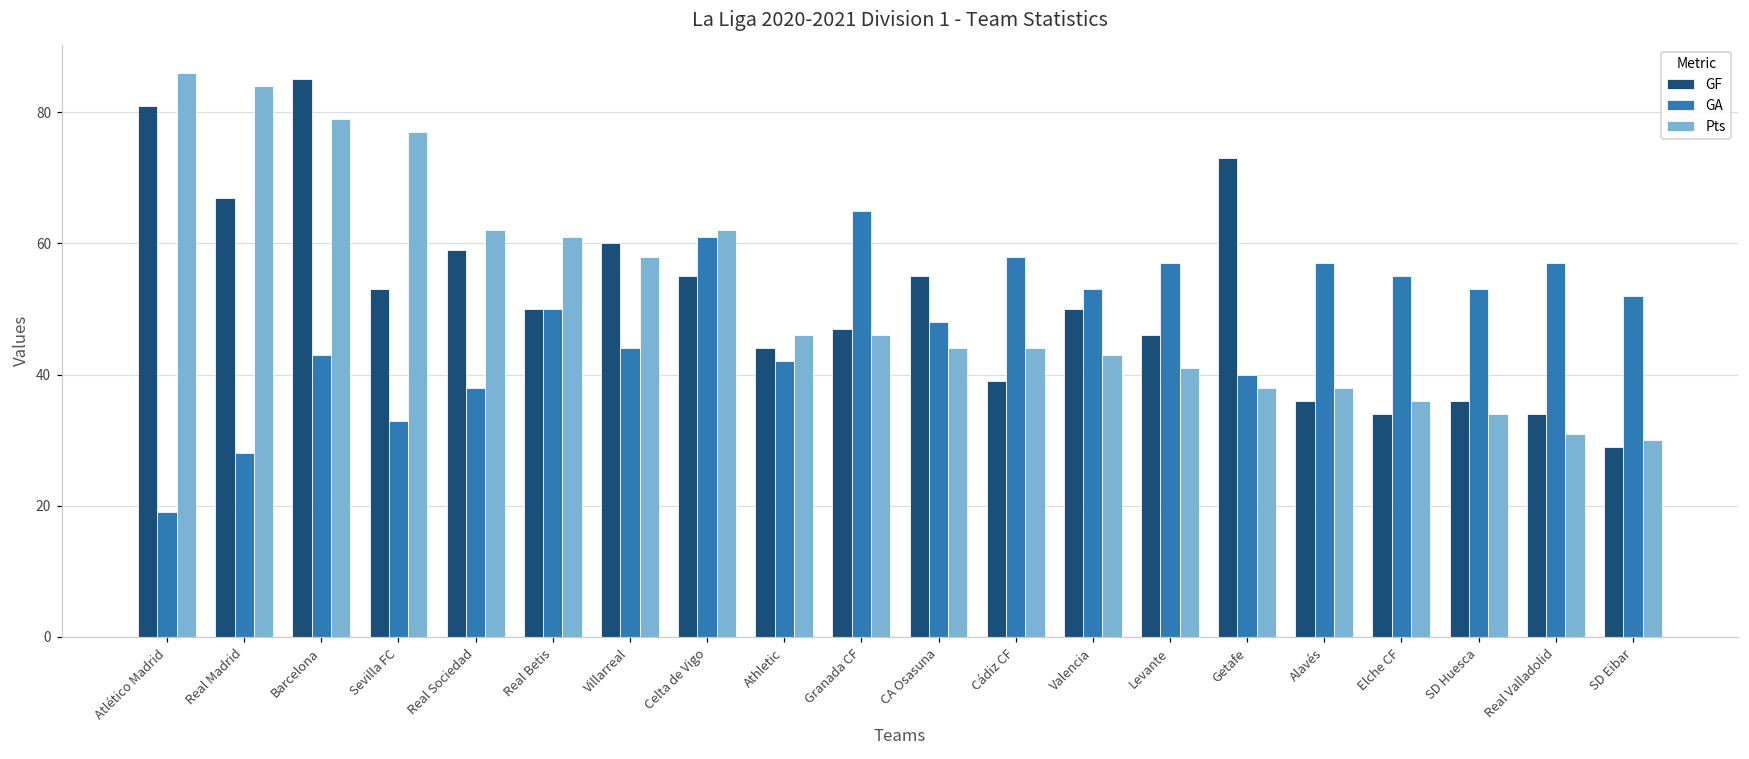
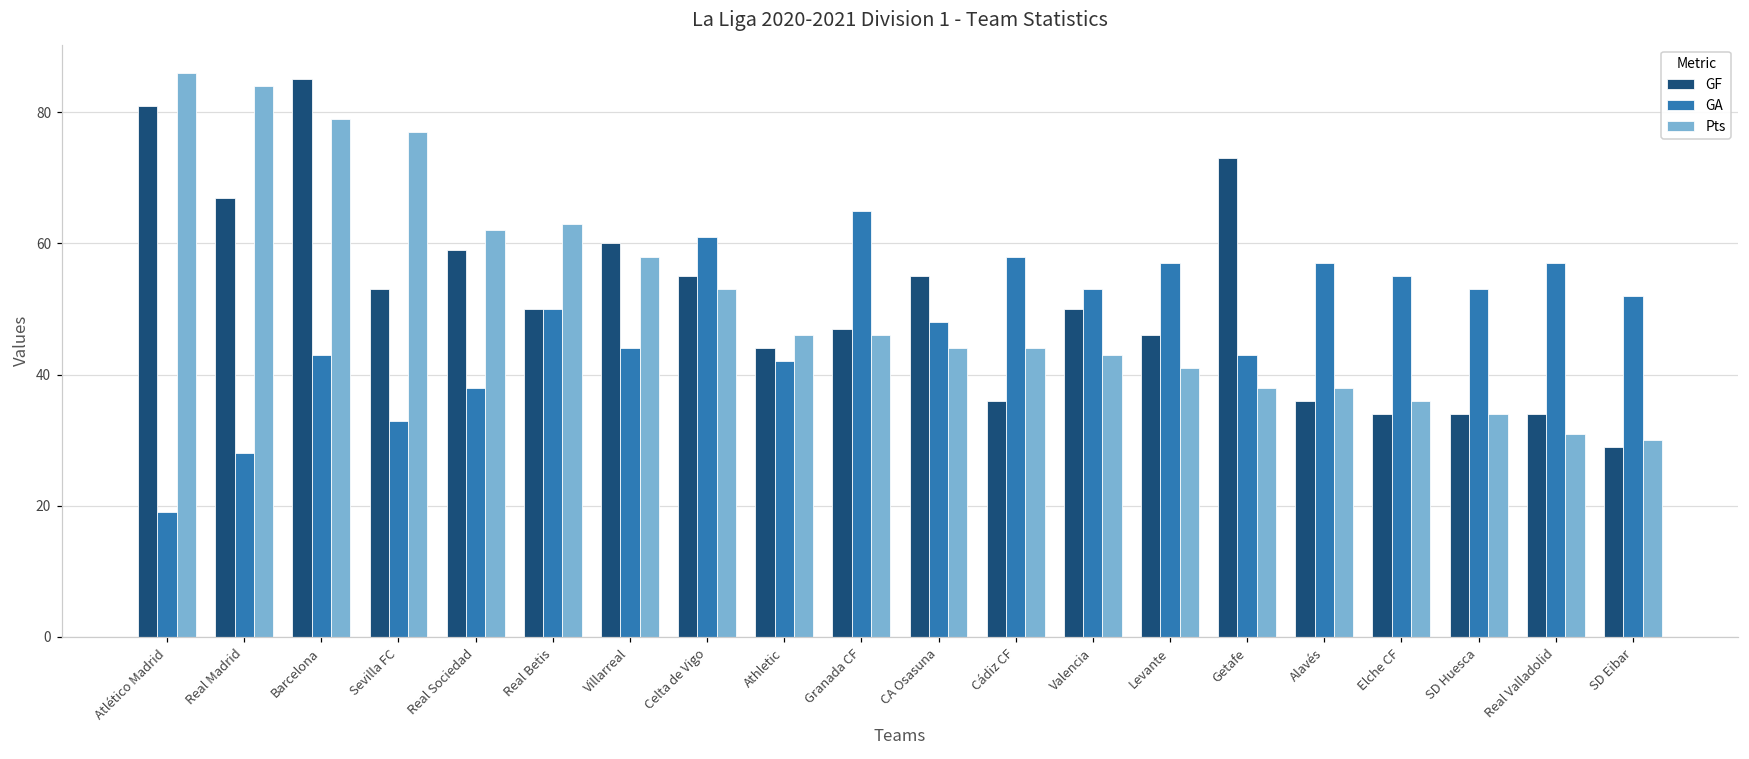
  {
    "GF": {
      "Atlético Madrid": 81,
      "Real Madrid": 67,
      "Barcelona": 85,
      "Sevilla FC": 53,
      "Real Sociedad": 59,
      "Real Betis": 50,
      "Villarreal": 60,
      "Celta de Vigo": 55,
      "Athletic": 44,
      "Granada CF": 47,
      "CA Osasuna": 55,
-     "Cádiz CF": 39,
+     "Cádiz CF": 36,
      "Valencia": 50,
      "Levante": 46,
      "Getafe": 73,
      "Alavés": 36,
      "Elche CF": 34,
-     "SD Huesca": 36,
+     "SD Huesca": 34,
      "Real Valladolid": 34,
      "SD Eibar": 29
    },
    "GA": {
      "Atlético Madrid": 19,
      "Real Madrid": 28,
      "Barcelona": 43,
      "Sevilla FC": 33,
      "Real Sociedad": 38,
      "Real Betis": 50,
      "Villarreal": 44,
      "Celta de Vigo": 61,
      "Athletic": 42,
      "Granada CF": 65,
      "CA Osasuna": 48,
      "Cádiz CF": 58,
      "Valencia": 53,
      "Levante": 57,
-     "Getafe": 40,
+     "Getafe": 43,
      "Alavés": 57,
      "Elche CF": 55,
      "SD Huesca": 53,
      "Real Valladolid": 57,
      "SD Eibar": 52
    },
    "Pts": {
      "Atlético Madrid": 86,
      "Real Madrid": 84,
      "Barcelona": 79,
      "Sevilla FC": 77,
      "Real Sociedad": 62,
-     "Real Betis": 61,
+     "Real Betis": 63,
      "Villarreal": 58,
-     "Celta de Vigo": 62,
+     "Celta de Vigo": 53,
      "Athletic": 46,
      "Granada CF": 46,
      "CA Osasuna": 44,
      "Cádiz CF": 44,
      "Valencia": 43,
      "Levante": 41,
      "Getafe": 38,
      "Alavés": 38,
      "Elche CF": 36,
      "SD Huesca": 34,
      "Real Valladolid": 31,
      "SD Eibar": 30
    }
  }
